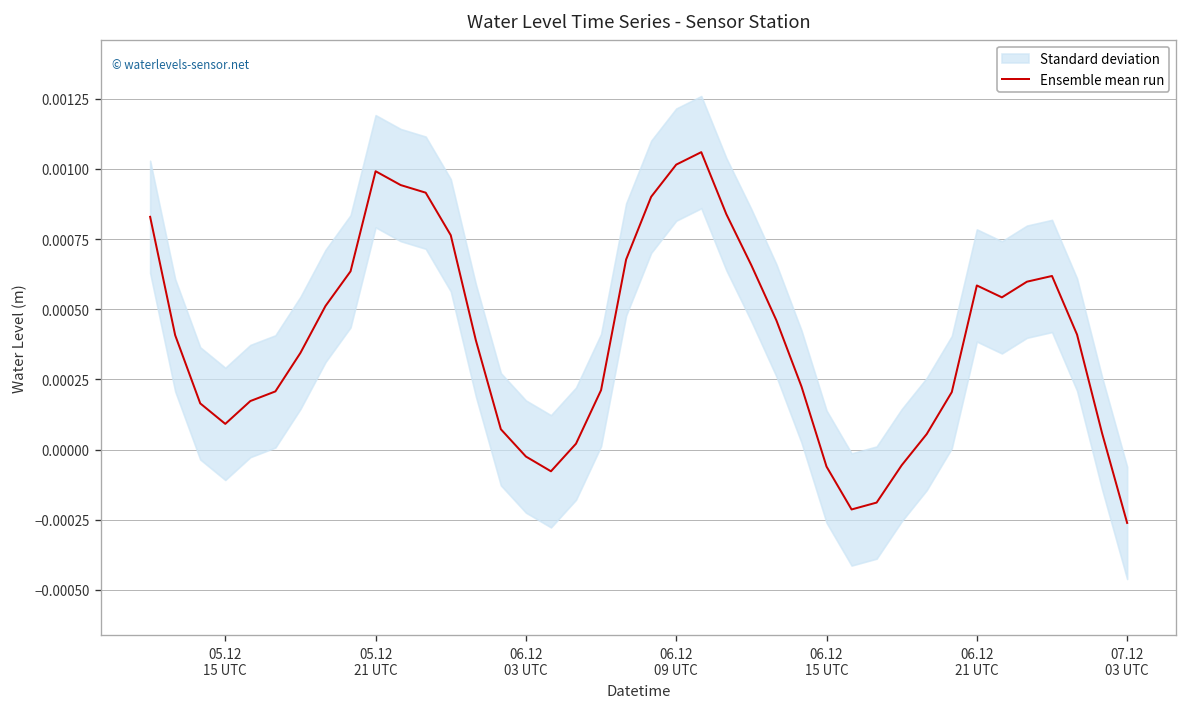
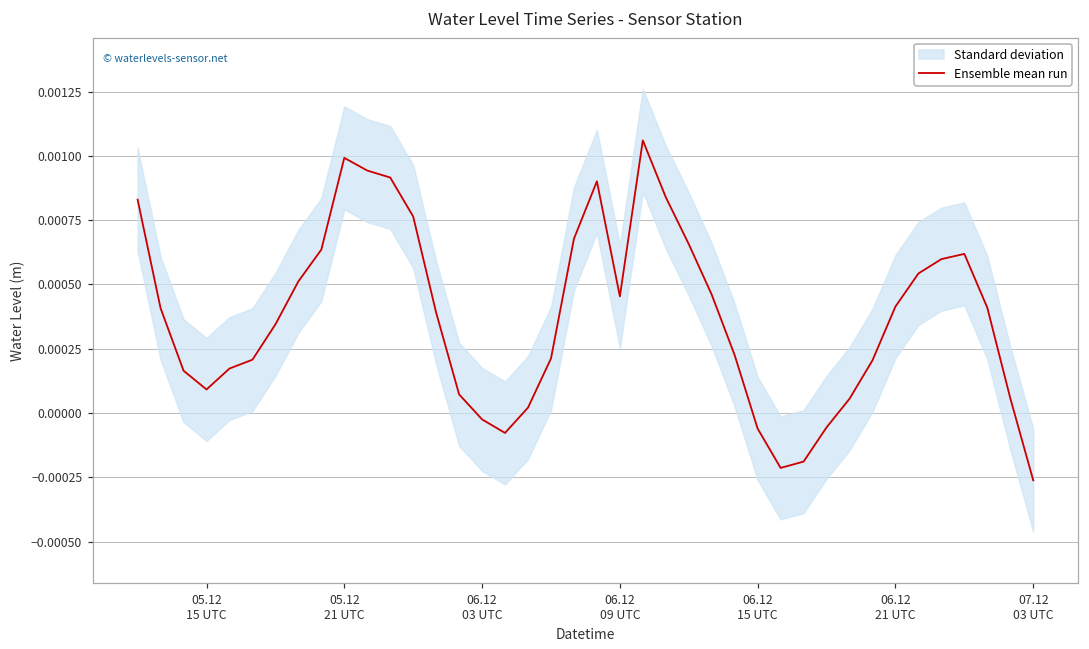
  {
    "Ensemble mean run": {
      "05.12 15 UTC": 0.00009,
      "05.12 21 UTC": 0.00099,
      "06.12 03 UTC": -0.00002,
-     "06.12 09 UTC": 0.00102,
+     "06.12 09 UTC": 0.00045,
      "06.12 15 UTC": -0.00006,
-     "06.12 21 UTC": 0.00058,
+     "06.12 21 UTC": 0.00041,
      "07.12 03 UTC": -0.00026
    }
  }
